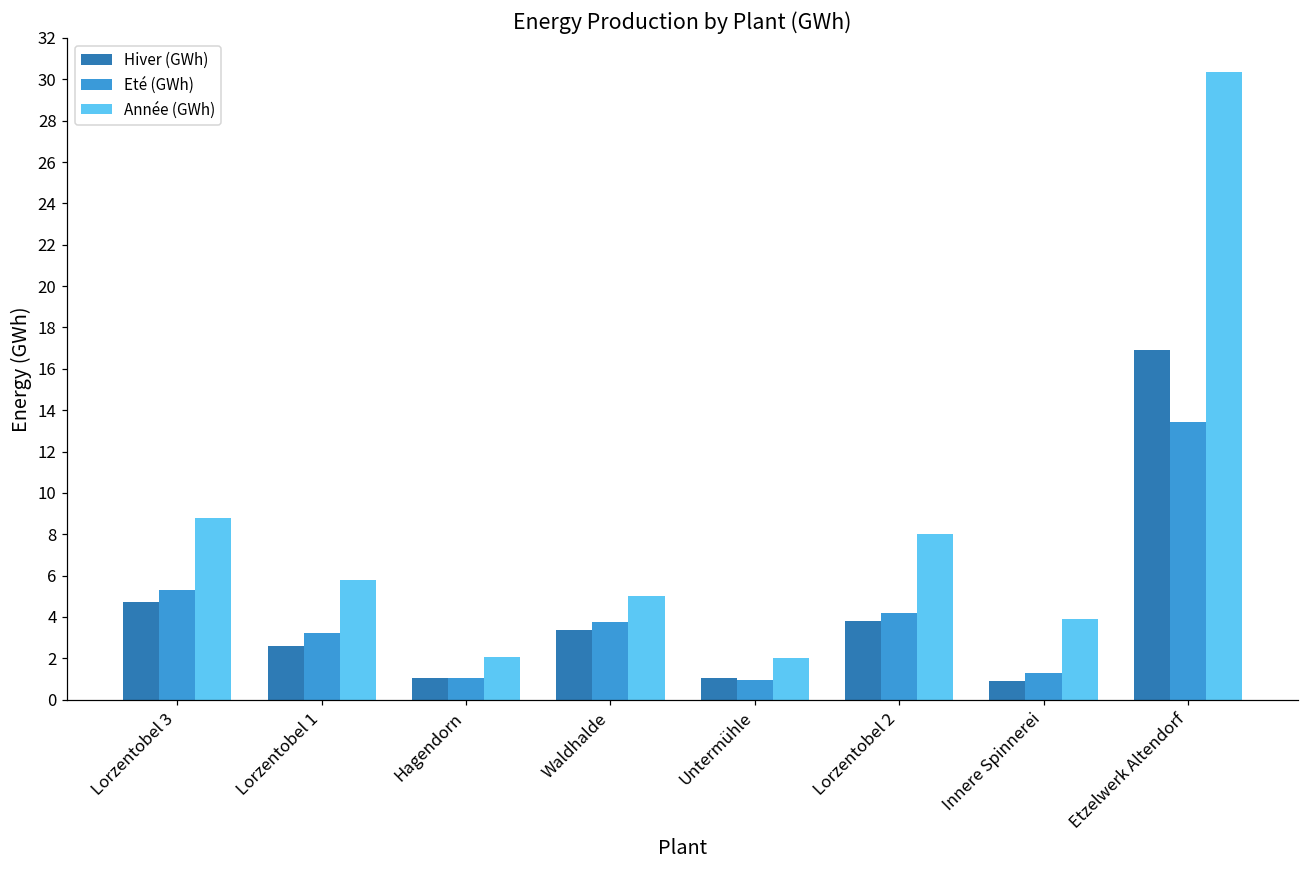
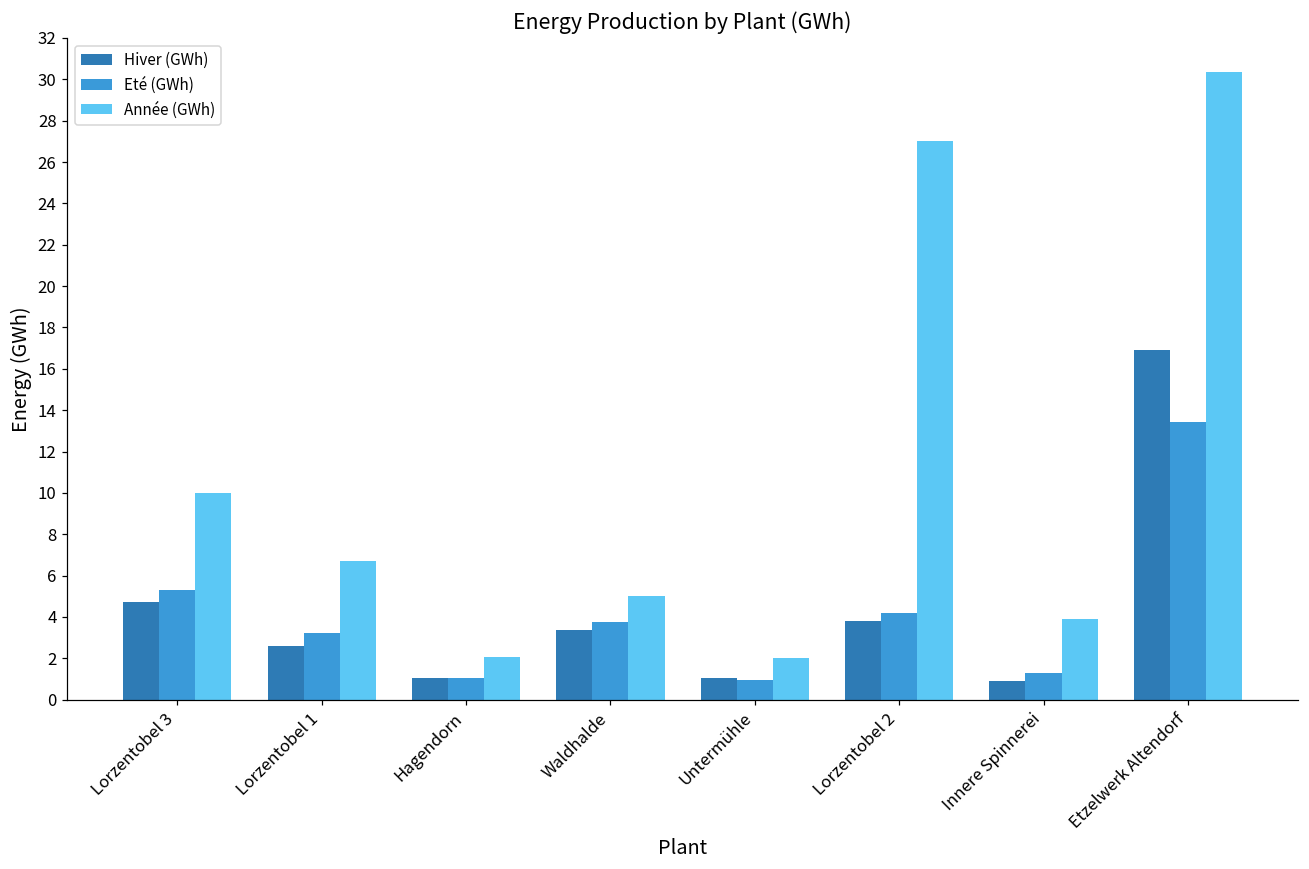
  {
    "Année (GWh)": {
-     "Lorzentobel 3": 8.8,
-     "Lorzentobel 1": 5.8,
+     "Lorzentobel 3": 10.0,
+     "Lorzentobel 1": 6.7,
      "Hagendorn": 2.1,
      "Waldhalde": 5.0,
      "Untermühle": 2.0,
-     "Lorzentobel 2": 8,
+     "Lorzentobel 2": 27,
      "Innere Spinnerei": 3.9,
      "Etzelwerk Altendorf": 30.4
    }
  }
